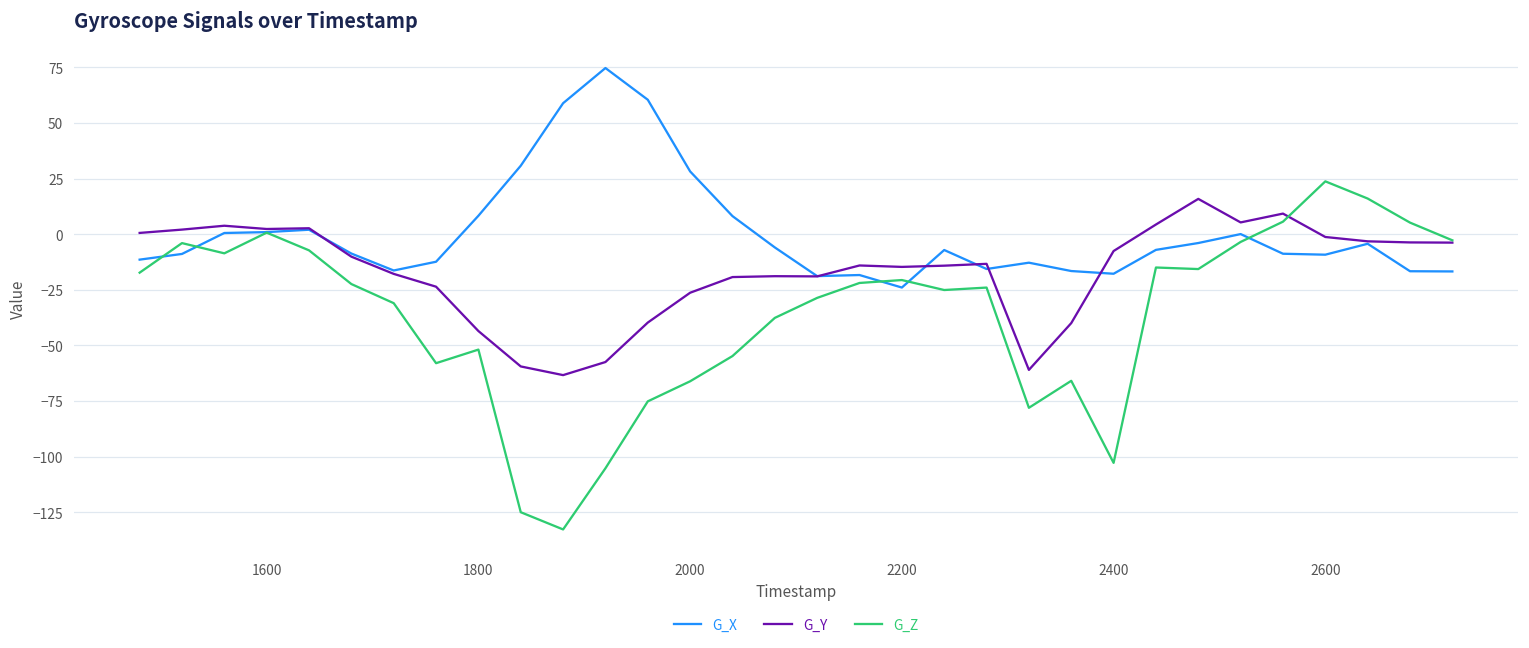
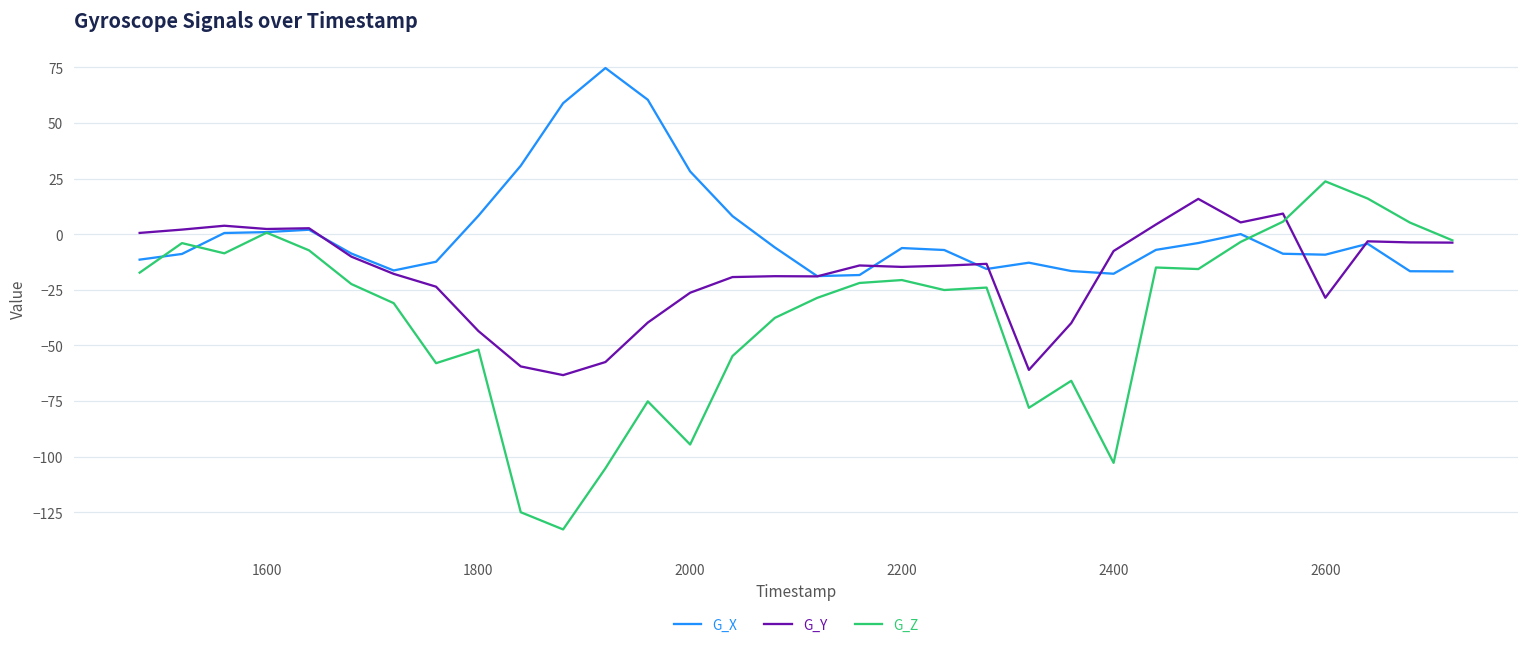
  {
    "G_X": {
      "1800": 8,
      "2000": 28,
-     "2200": -24,
+     "2200": -6,
      "2400": -18,
      "2600": -9
    },
    "G_Y": {
      "1600": 2,
      "1800": -44,
      "2000": -26,
      "2200": -15,
      "2400": -8,
-     "2600": -1
+     "2600": -29
    },
    "G_Z": {
      "1800": -52,
-     "2000": -66,
+     "2000": -95,
      "2200": -21,
      "2400": -103,
      "2600": 24
    }
  }
